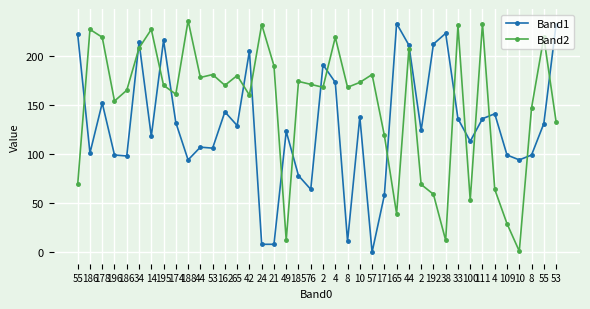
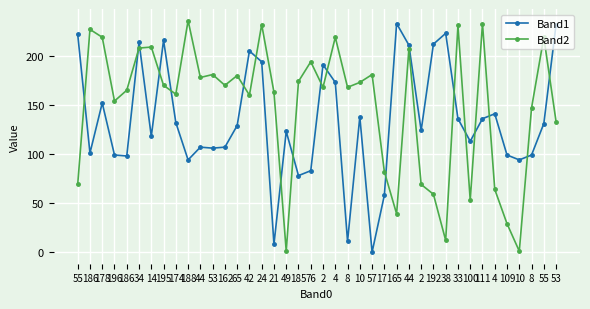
  {
    "Band1": {
      "34": 210,
      "14": 120,
-     "162": 140,
+     "162": 110,
      "42": 210,
-     "24": 10,
+     "24": 190,
      "21": 10,
      "49": 120,
      "185": 80,
-     "76": 60,
+     "76": 80,
      "57": 0,
      "171": 60,
      "192": 210,
      "38": 220,
      "109": 100
    },
    "Band2": {
      "34": 210,
-     "14": 230,
+     "14": 210,
      "162": 170,
      "42": 160,
      "24": 230,
-     "21": 190,
-     "49": 10,
+     "21": 160,
+     "49": 0,
      "185": 170,
-     "76": 170,
+     "76": 190,
      "57": 180,
-     "171": 120,
+     "171": 80,
      "192": 60,
      "38": 10,
      "109": 30
    }
  }
